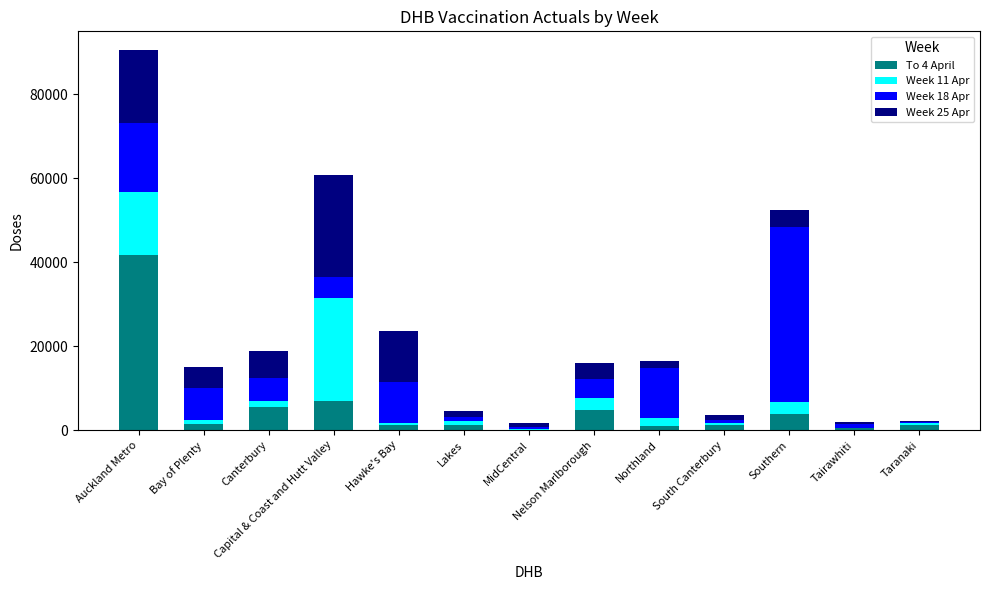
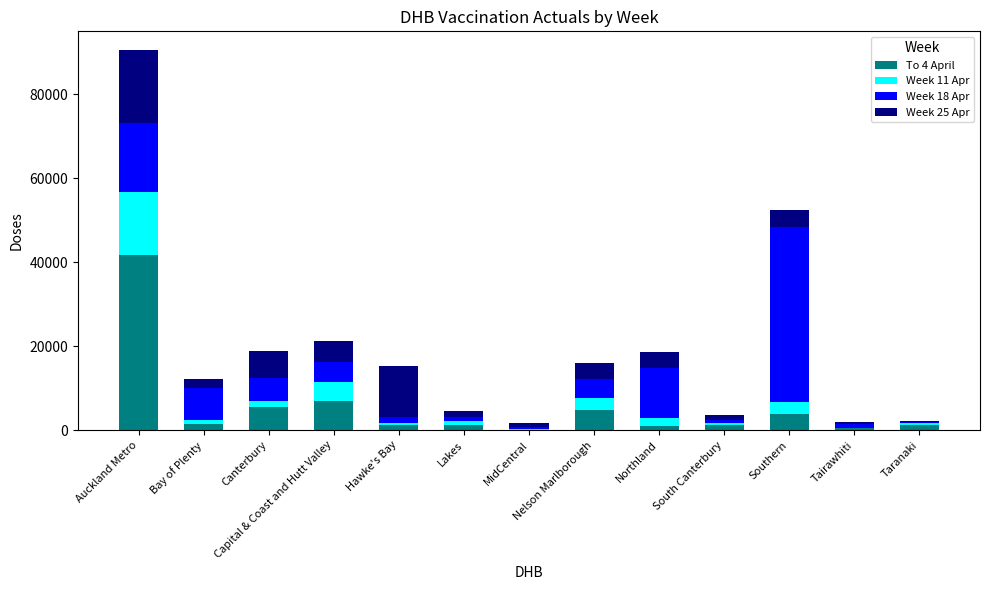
  {
    "To 4 April": {
      "Auckland Metro": 42000,
      "Bay of Plenty": 2000,
      "Canterbury": 5000,
      "Capital & Coast and Hutt Valley": 7000,
      "Hawke's Bay": 1000,
      "Lakes": 1000,
      "Nelson Marlborough": 5000,
      "Northland": 1000,
      "South Canterbury": 1000,
      "Southern": 4000,
      "Tairawhiti": 1000,
      "Taranaki": 1000
    },
    "Week 11 Apr": {
      "Auckland Metro": 15000,
      "Bay of Plenty": 1000,
      "Canterbury": 1000,
-     "Capital & Coast and Hutt Valley": 25000,
+     "Capital & Coast and Hutt Valley": 4000,
      "Lakes": 1000,
      "Nelson Marlborough": 3000,
      "Northland": 2000,
      "Southern": 3000,
      "Tairawhiti": 0
    },
    "Week 18 Apr": {
      "Auckland Metro": 16000,
      "Bay of Plenty": 8000,
      "Canterbury": 6000,
      "Capital & Coast and Hutt Valley": 5000,
-     "Hawke's Bay": 10000,
+     "Hawke's Bay": 1000,
      "Lakes": 1000,
      "Nelson Marlborough": 4000,
      "Northland": 12000,
      "South Canterbury": 1000,
      "Southern": 42000,
      "Tairawhiti": 1000
    },
    "Week 25 Apr": {
      "Auckland Metro": 17000,
-     "Bay of Plenty": 5000,
+     "Bay of Plenty": 2000,
      "Canterbury": 6000,
-     "Capital & Coast and Hutt Valley": 24000,
+     "Capital & Coast and Hutt Valley": 5000,
      "Hawke's Bay": 12000,
      "Lakes": 2000,
      "MidCentral": 1000,
      "Nelson Marlborough": 4000,
-     "Northland": 2000,
+     "Northland": 4000,
      "South Canterbury": 1000,
      "Southern": 4000,
      "Tairawhiti": 1000
    }
  }
